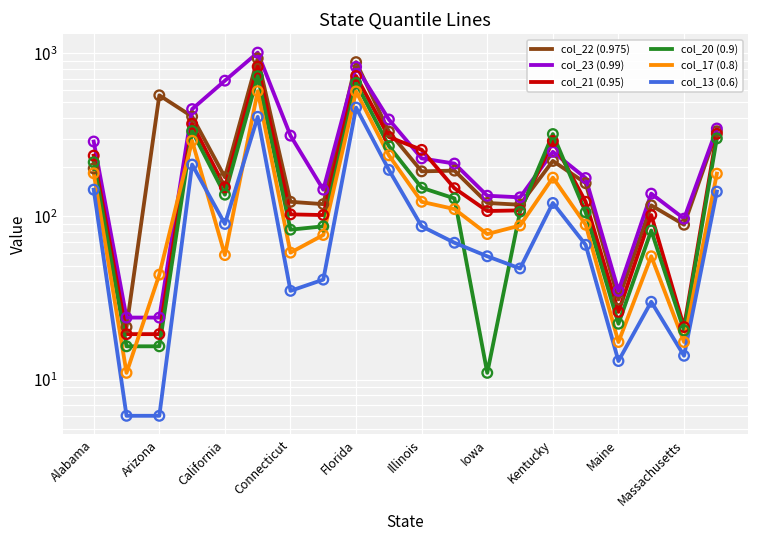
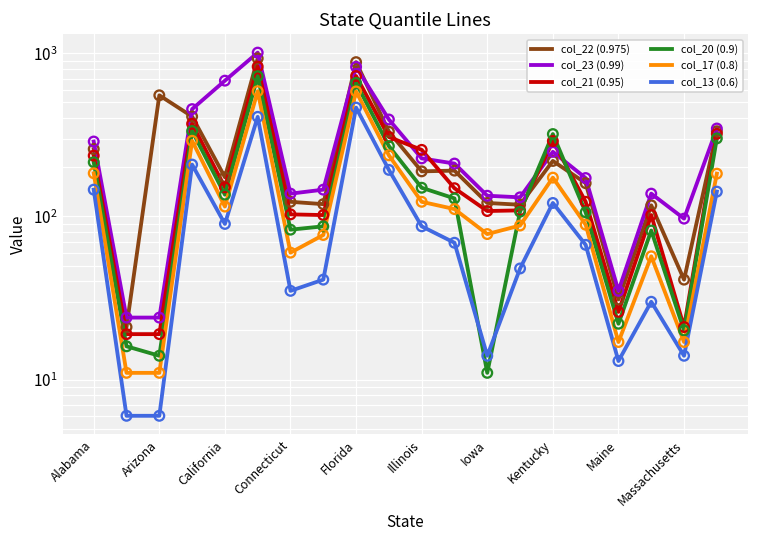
  {
    "col_22 (0.975)": {
-     "Alabama": 200,
+     "Alabama": 260,
      "Arizona": 550,
      "California": 170,
      "Connecticut": 120,
      "Florida": 900,
      "Illinois": 190,
      "Iowa": 120,
      "Kentucky": 220,
      "Maine": 31,
-     "Massachusetts": 90
+     "Massachusetts": 41
    },
    "col_23 (0.99)": {
      "Alabama": 290,
      "Arizona": 24,
      "California": 700,
-     "Connecticut": 310,
+     "Connecticut": 140,
      "Florida": 800,
      "Illinois": 230,
      "Iowa": 130,
      "Kentucky": 250,
      "Maine": 35,
      "Massachusetts": 100
    },
    "col_21 (0.95)": {
      "Alabama": 240,
      "Arizona": 19,
      "California": 150,
      "Connecticut": 100,
      "Florida": 700,
      "Illinois": 260,
      "Iowa": 110,
      "Kentucky": 290,
      "Maine": 26,
      "Massachusetts": 21
    },
    "col_20 (0.9)": {
      "Alabama": 220,
-     "Arizona": 16,
+     "Arizona": 14,
      "California": 140,
      "Connecticut": 80,
      "Florida": 700,
      "Illinois": 150,
      "Iowa": 11,
      "Kentucky": 320,
      "Maine": 22,
      "Massachusetts": 20
    },
    "col_17 (0.8)": {
      "Alabama": 180,
-     "Arizona": 44,
-     "California": 58,
+     "Arizona": 11,
+     "California": 120,
      "Connecticut": 60,
      "Florida": 580,
      "Illinois": 120,
      "Iowa": 80,
      "Kentucky": 170,
      "Maine": 17,
      "Massachusetts": 17
    },
    "col_13 (0.6)": {
      "Alabama": 150,
      "Arizona": 6,
      "California": 90,
      "Connecticut": 35,
      "Florida": 470,
      "Illinois": 90,
-     "Iowa": 57,
+     "Iowa": 14,
      "Kentucky": 120,
      "Maine": 13,
      "Massachusetts": 14
    }
  }
